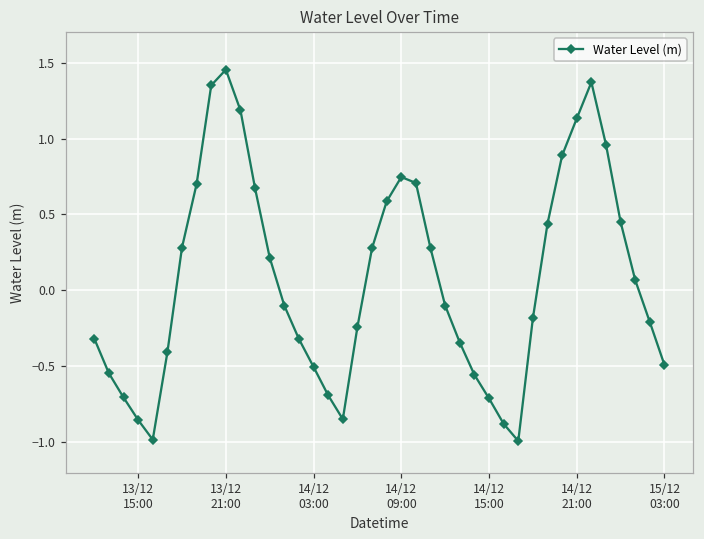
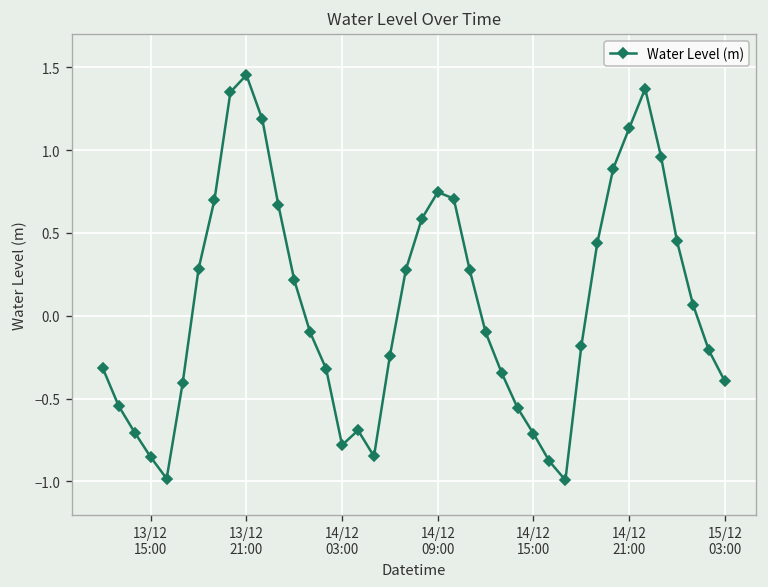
  {
    "13/12 15:00": -0.85,
    "13/12 21:00": 1.45,
-   "14/12 03:00": -0.50,
+   "14/12 03:00": -0.78,
    "14/12 09:00": 0.75,
    "14/12 15:00": -0.71,
    "14/12 21:00": 1.13,
-   "15/12 03:00": -0.49
+   "15/12 03:00": -0.40
  }
